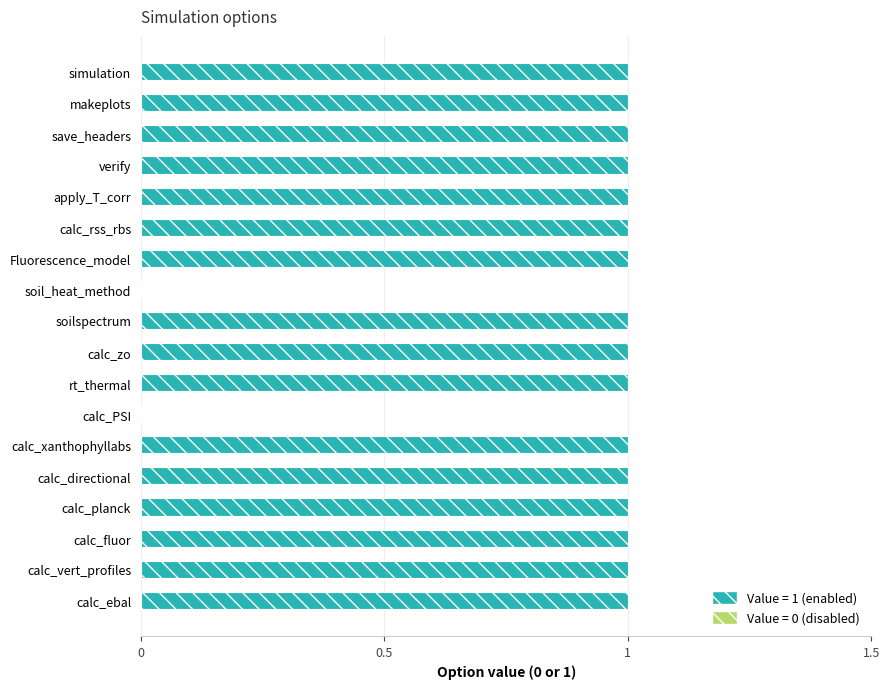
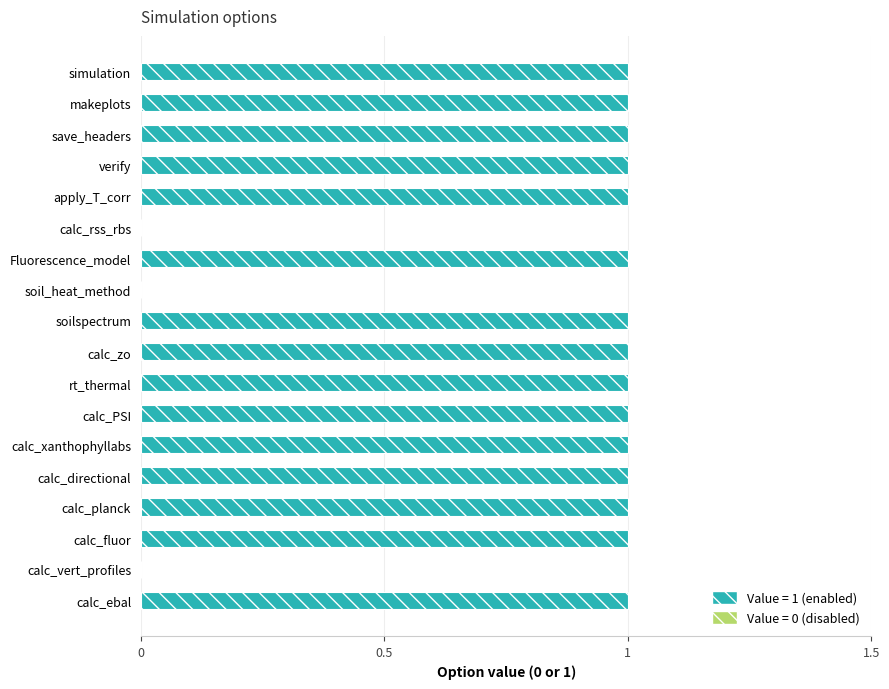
  {
    "simulation": 1,
    "makeplots": 1,
    "save_headers": 1,
    "verify": 1,
    "apply_T_corr": 1,
-   "calc_rss_rbs": 1,
+   "calc_rss_rbs": 0,
    "Fluorescence_model": 1,
    "soil_heat_method": 0,
    "soilspectrum": 1,
    "calc_zo": 1,
    "rt_thermal": 1,
-   "calc_PSI": 0,
+   "calc_PSI": 1,
    "calc_xanthophyllabs": 1,
    "calc_directional": 1,
    "calc_planck": 1,
    "calc_fluor": 1,
-   "calc_vert_profiles": 1,
+   "calc_vert_profiles": 0,
    "calc_ebal": 1
  }
